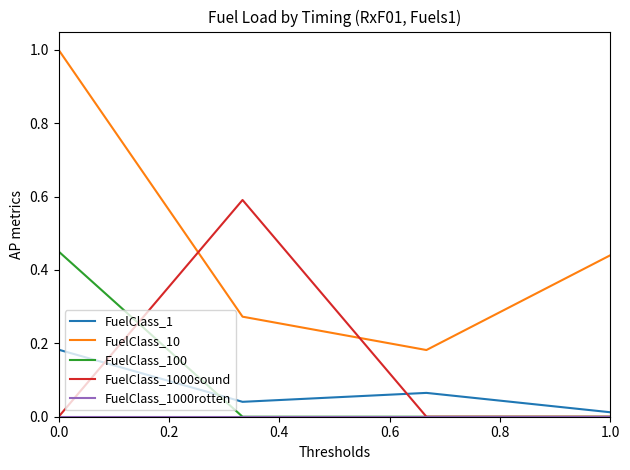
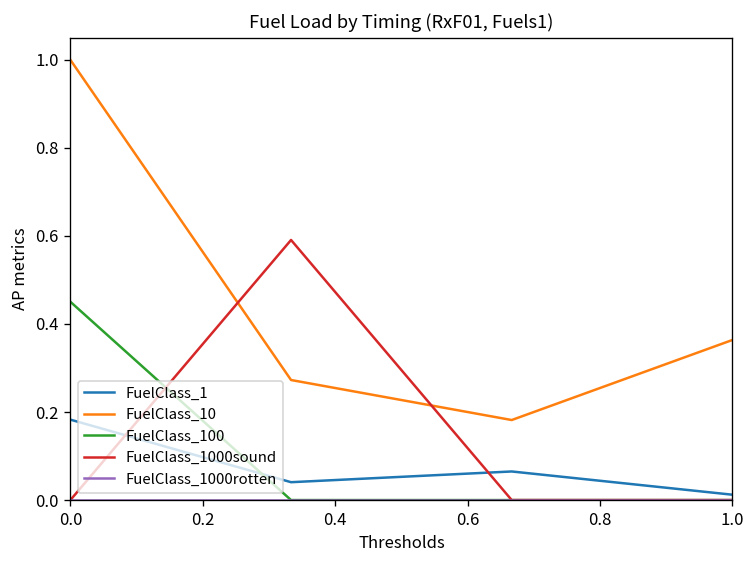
  {
    "FuelClass_1": {
      "0.0": 0.18,
      "1.0": 0.01
    },
    "FuelClass_10": {
      "0.0": 1.00,
-     "1.0": 0.44
+     "1.0": 0.36
    },
    "FuelClass_100": {
      "0.0": 0.45
    }
  }
